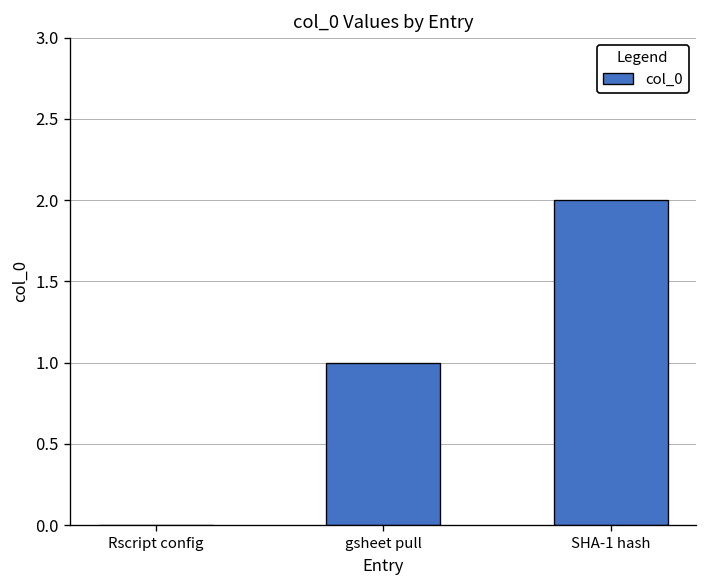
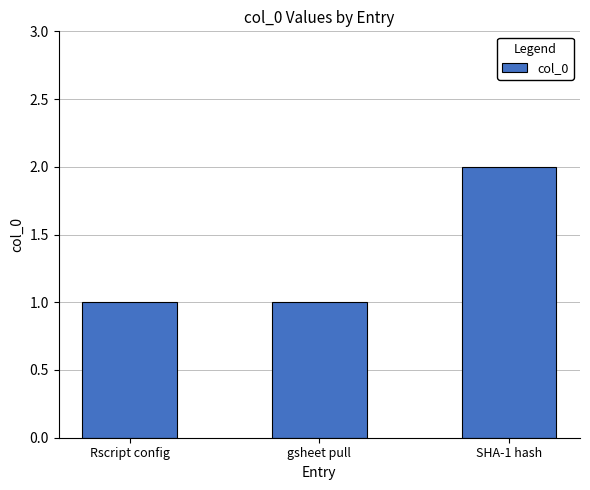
  {
-   "Rscript config": 0,
+   "Rscript config": 1,
    "gsheet pull": 1,
    "SHA-1 hash": 2
  }
